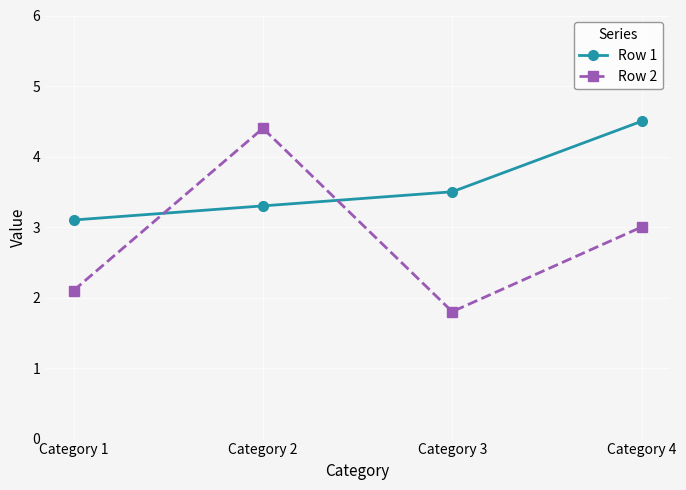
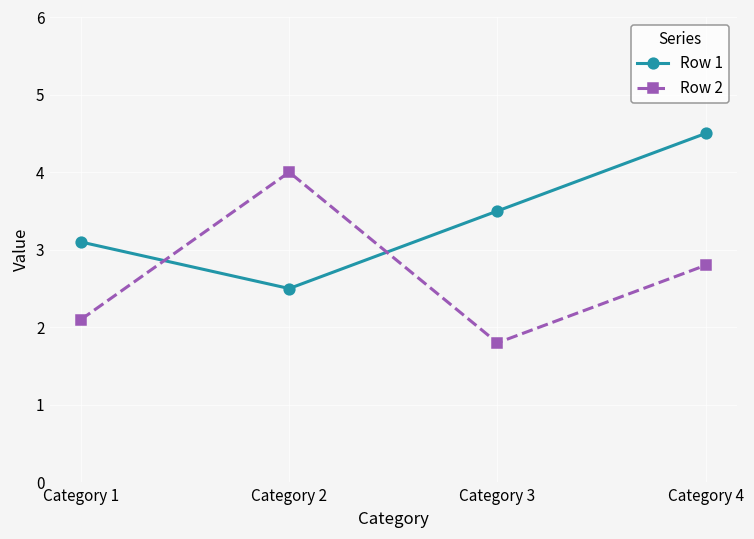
  {
    "Row 1": {
      "Category 1": 3.1,
-     "Category 2": 3.3,
+     "Category 2": 2.5,
      "Category 3": 3.5,
      "Category 4": 4.5
    },
    "Row 2": {
      "Category 1": 2.1,
-     "Category 2": 4.4,
+     "Category 2": 4.0,
      "Category 3": 1.8,
-     "Category 4": 3.0
+     "Category 4": 2.8
    }
  }
